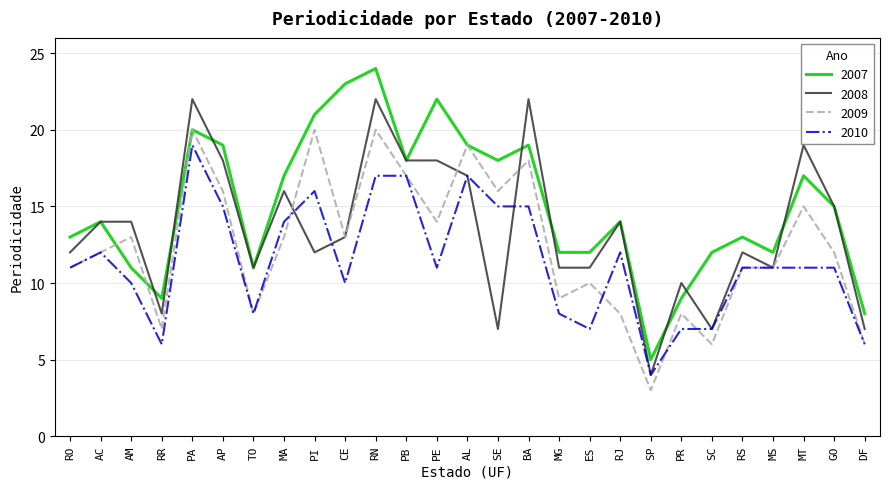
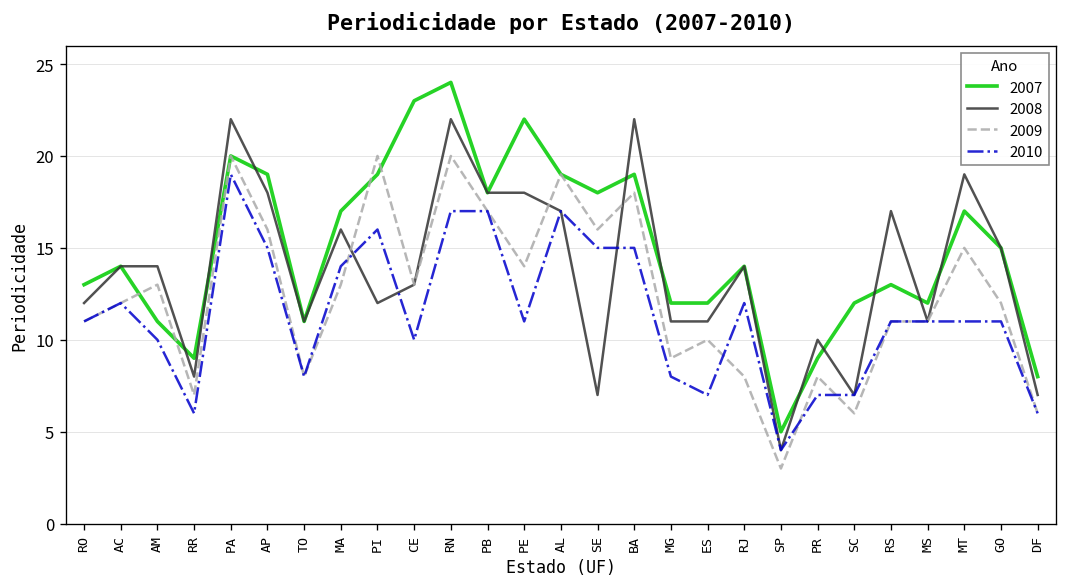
  {
    "2007": {
      "RO": 13,
      "AM": 11,
      "RR": 9,
      "AP": 19,
      "MA": 17,
-     "PI": 21,
+     "PI": 19,
      "CE": 23,
      "RN": 24,
      "PE": 22,
      "SE": 18,
      "BA": 19,
      "MG": 12,
      "ES": 12,
      "SP": 5,
      "PR": 9,
      "SC": 12,
      "RS": 13,
      "MS": 12,
      "MT": 17,
      "DF": 8
    },
    "2008": {
      "RO": 12,
      "AM": 14,
      "RR": 8,
      "PA": 22,
      "AP": 18,
      "MA": 16,
      "PI": 12,
      "RN": 22,
      "PE": 18,
      "SE": 7,
      "BA": 22,
      "MG": 11,
      "ES": 11,
      "PR": 10,
-     "RS": 12,
+     "RS": 17,
      "MT": 19,
      "DF": 7
    },
    "2009": {
      "AM": 13,
      "RR": 7,
      "AP": 16,
      "MA": 13,
      "PI": 20,
      "RN": 20,
      "PE": 14,
      "SE": 16,
      "BA": 18,
      "MG": 9,
      "ES": 10,
      "RJ": 8,
      "SP": 3,
      "PR": 8,
      "SC": 6,
      "MT": 15,
      "GO": 12
    },
    "2010": {
      "AM": 10,
      "RR": 6,
      "PA": 19,
      "AP": 15,
      "MA": 14,
      "PI": 16,
      "CE": 10,
      "RN": 17,
      "PE": 11,
      "SE": 15,
      "BA": 15,
      "MG": 8,
      "ES": 7,
      "RJ": 12,
      "PR": 7,
      "MT": 11,
      "GO": 11
    }
  }
